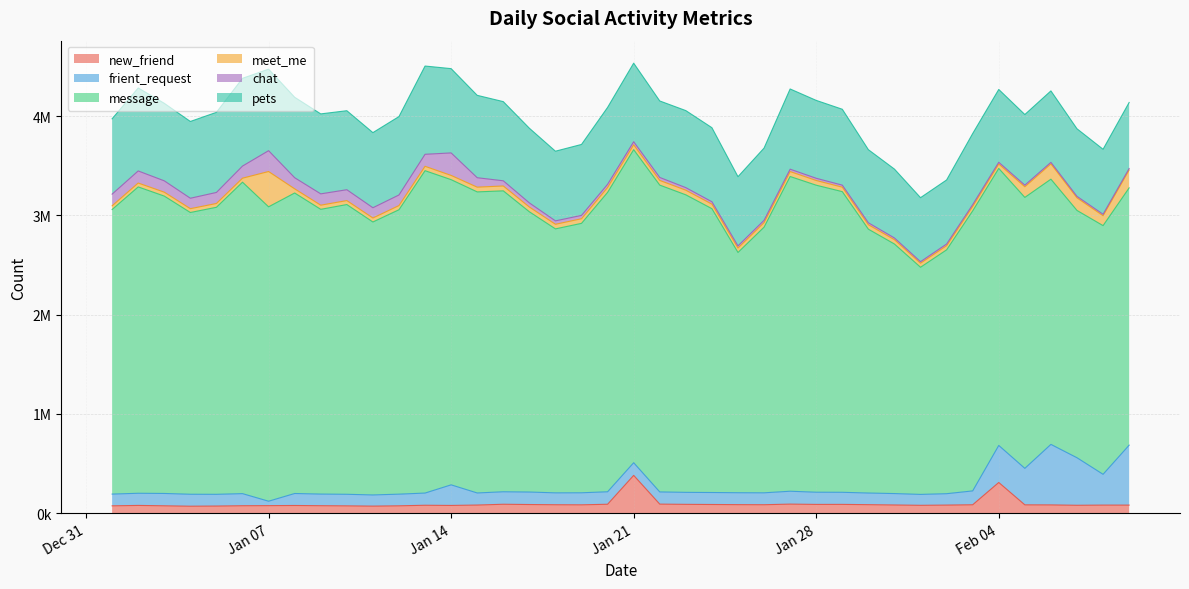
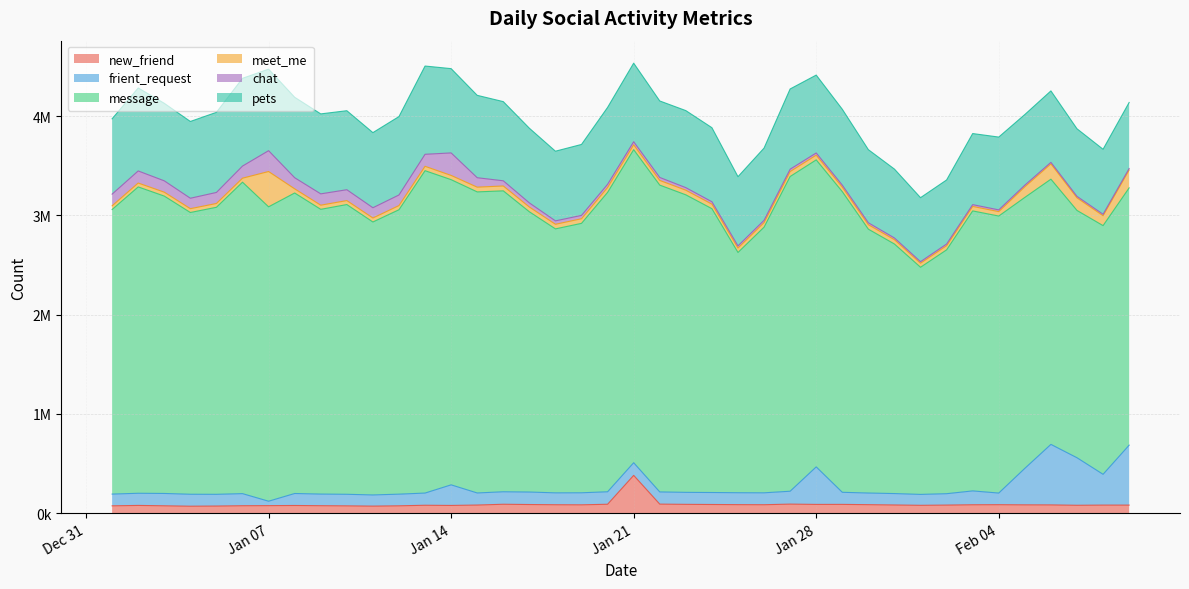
  {
    "new_friend": {
      "Jan 07": 100000,
      "Jan 14": 100000,
      "Jan 21": 400000,
      "Jan 28": 100000,
-     "Feb 04": 300000
+     "Feb 04": 100000
    },
    "frient_request": {
      "Jan 07": 0,
      "Jan 14": 200000,
      "Jan 21": 100000,
-     "Jan 28": 100000,
-     "Feb 04": 400000
+     "Jan 28": 400000,
+     "Feb 04": 100000
    },
    "meet_me": {
      "Jan 07": 400000,
      "Jan 14": 0,
      "Jan 21": 0
    },
    "chat": {
      "Jan 07": 200000,
      "Jan 14": 200000,
      "Jan 21": 0
    }
  }
